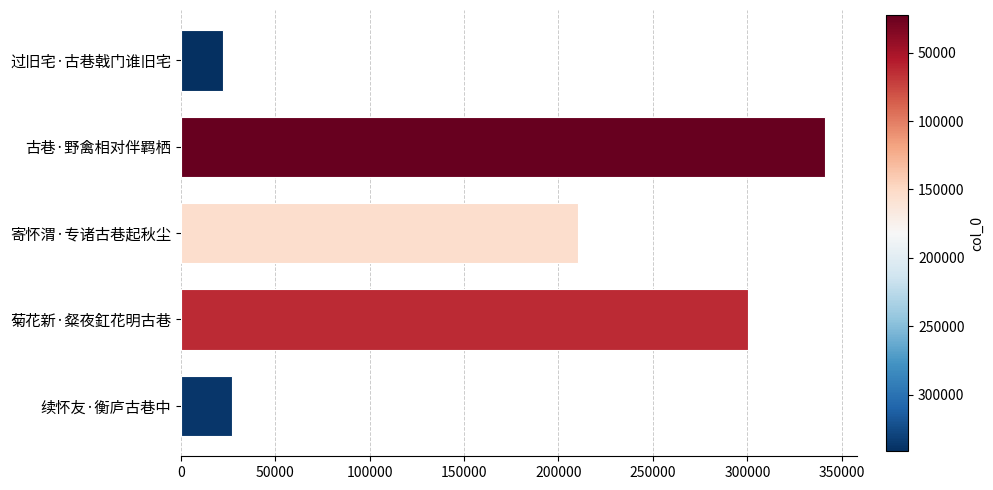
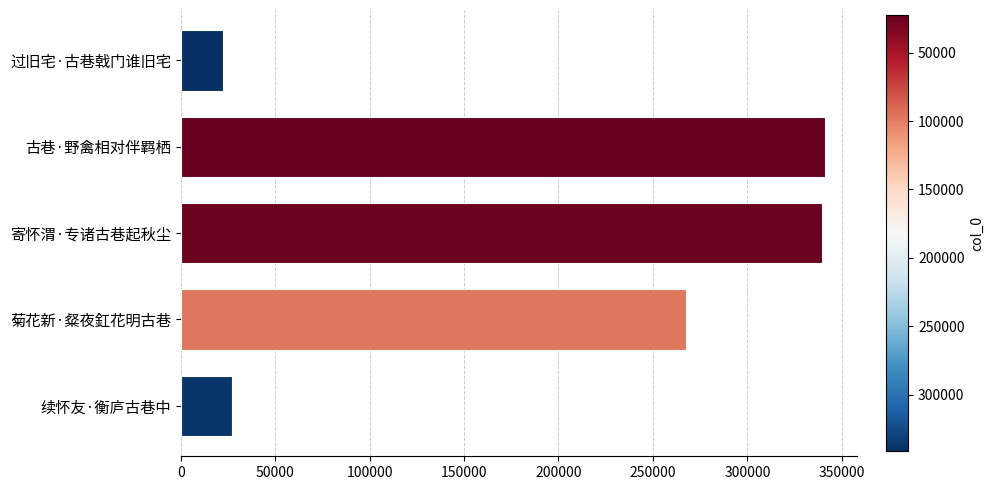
  {
    "过旧宅·古巷戟门谁旧宅": 23000,
    "古巷·野禽相对伴羁栖": 341000,
-   "寄怀渭·专诸古巷起秋尘": 210000,
-   "菊花新·粲夜釭花明古巷": 300000,
+   "寄怀渭·专诸古巷起秋尘": 339000,
+   "菊花新·粲夜釭花明古巷": 268000,
    "续怀友·衡庐古巷中": 27000
  }
